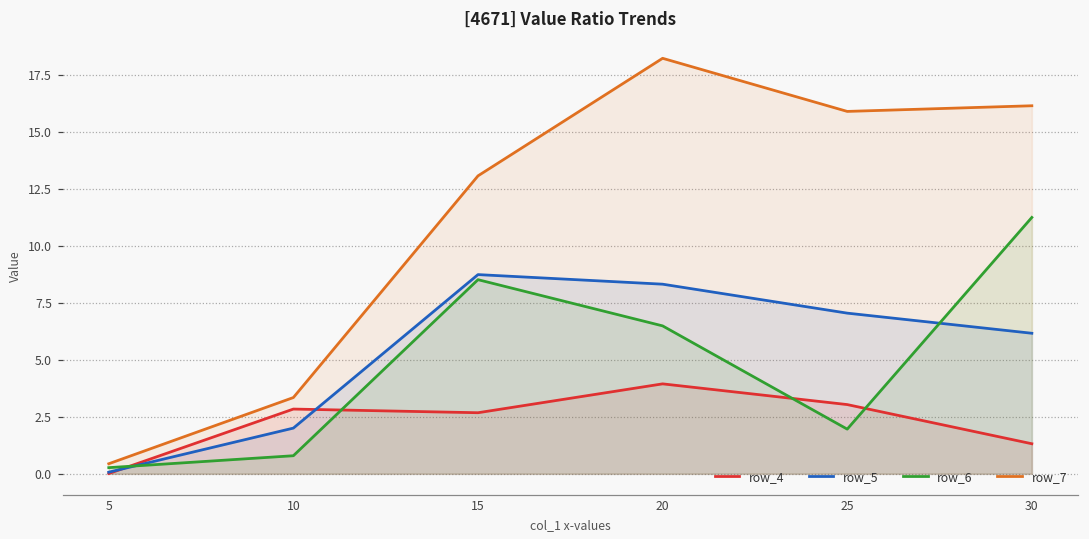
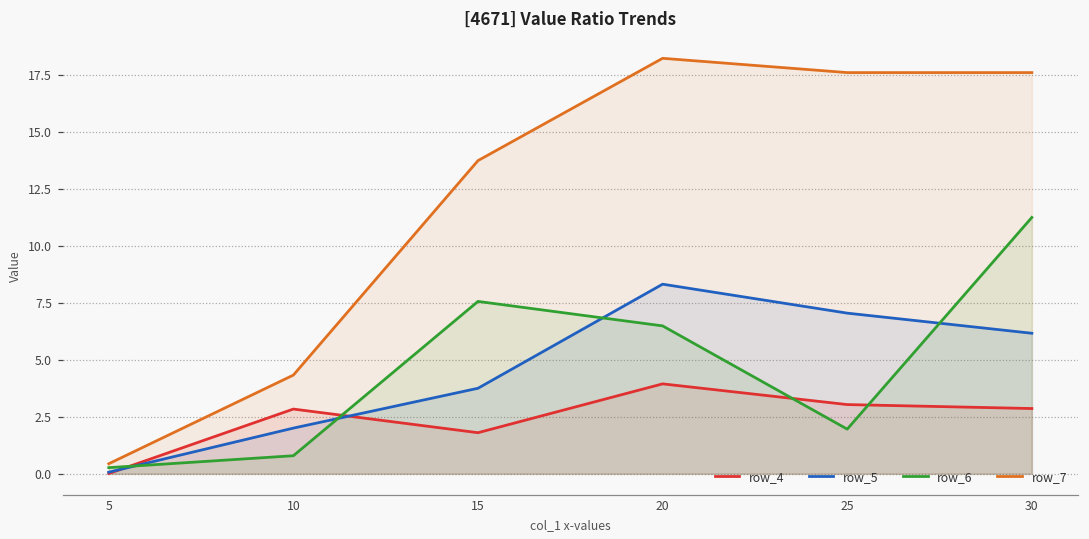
  {
    "row_4": {
      "10": 2.8,
-     "15": 2.7,
+     "15": 1.8,
      "20": 3.9,
      "25": 3.0,
-     "30": 1.3
+     "30": 2.9
    },
    "row_5": {
      "10": 2.0,
-     "15": 8.7,
+     "15": 3.7,
      "20": 8.3,
      "25": 7.0,
      "30": 6.2
    },
    "row_6": {
      "5": 0.3,
      "10": 0.8,
-     "15": 8.5,
+     "15": 7.6,
      "20": 6.5,
      "25": 2.0,
      "30": 11.2
    },
    "row_7": {
      "5": 0.4,
-     "10": 3.3,
-     "15": 13.1,
+     "10": 4.3,
+     "15": 13.7,
      "20": 18.2,
-     "25": 15.9,
-     "30": 16.1
+     "25": 17.6,
+     "30": 17.6
    }
  }
